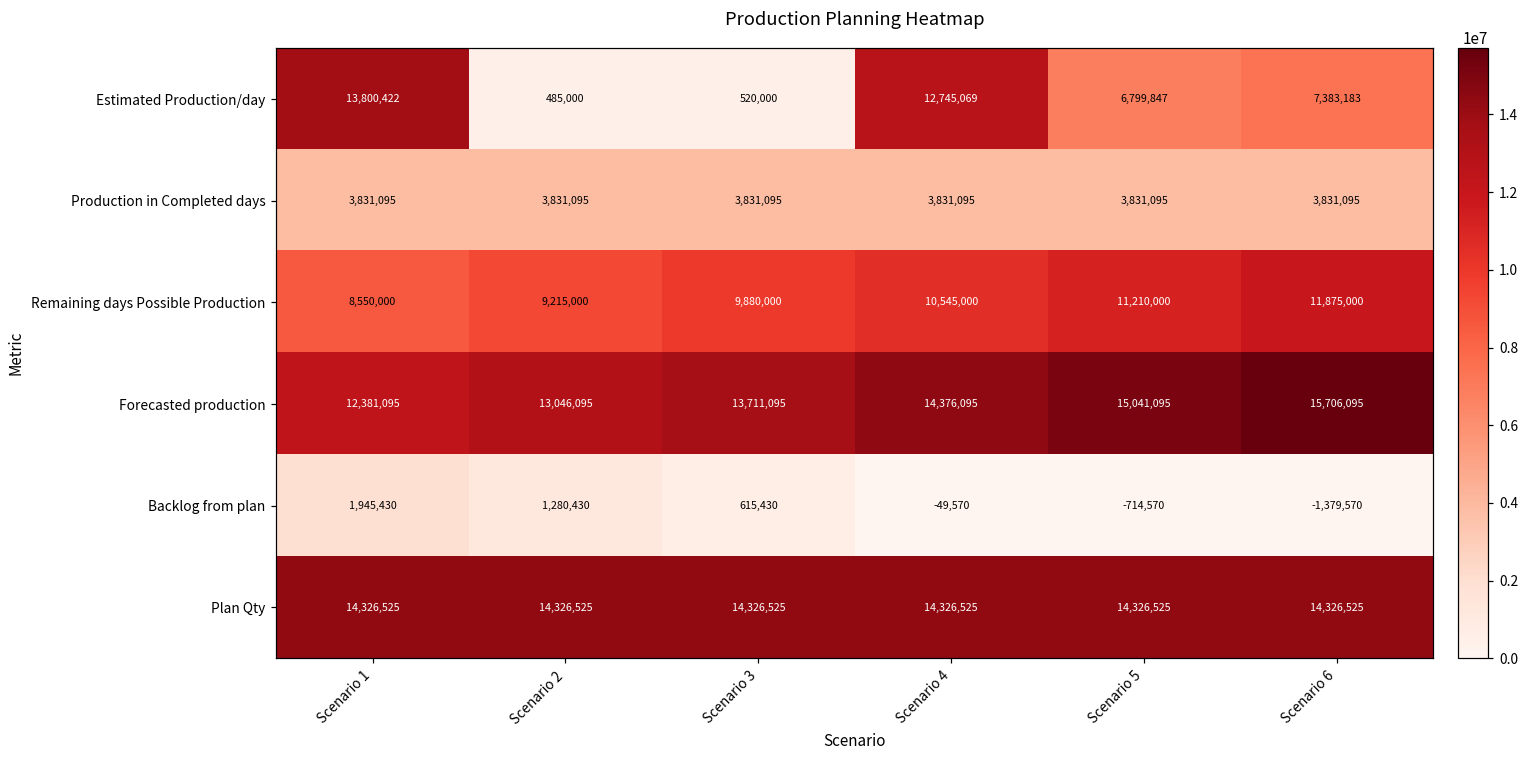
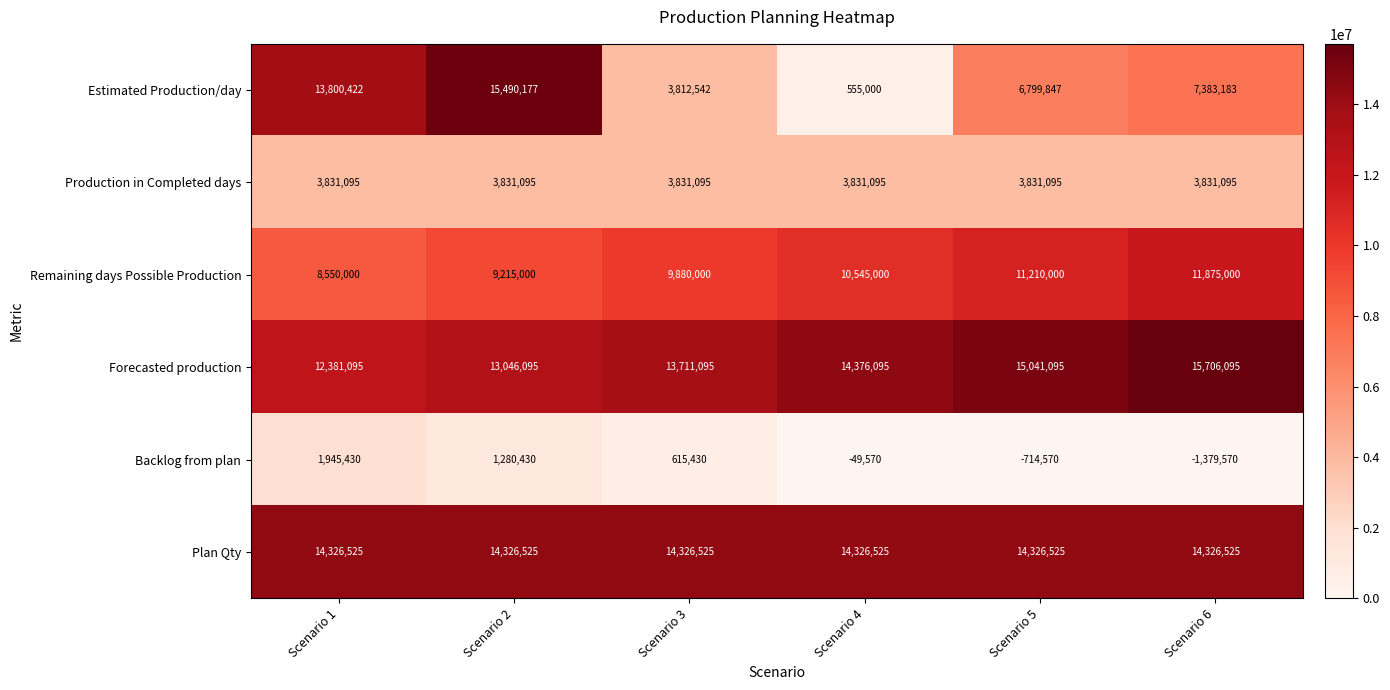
  {
    "Estimated Production/day": {
      "Scenario 1": "13,800,422",
-     "Scenario 2": "485,000",
-     "Scenario 3": "520,000",
-     "Scenario 4": "12,745,069",
+     "Scenario 2": "15,490,177",
+     "Scenario 3": "3,812,542",
+     "Scenario 4": "555,000",
      "Scenario 5": "6,799,847",
      "Scenario 6": "7,383,183"
    },
    "Production in Completed days": {
      "Scenario 1": "3,831,095",
      "Scenario 2": "3,831,095",
      "Scenario 3": "3,831,095",
      "Scenario 4": "3,831,095",
      "Scenario 5": "3,831,095",
      "Scenario 6": "3,831,095"
    },
    "Remaining days Possible Production": {
      "Scenario 1": "8,550,000",
      "Scenario 2": "9,215,000",
      "Scenario 3": "9,880,000",
      "Scenario 4": "10,545,000",
      "Scenario 5": "11,210,000",
      "Scenario 6": "11,875,000"
    },
    "Forecasted production": {
      "Scenario 1": "12,381,095",
      "Scenario 2": "13,046,095",
      "Scenario 3": "13,711,095",
      "Scenario 4": "14,376,095",
      "Scenario 5": "15,041,095",
      "Scenario 6": "15,706,095"
    },
    "Backlog from plan": {
      "Scenario 1": "1,945,430",
      "Scenario 2": "1,280,430",
      "Scenario 3": "615,430",
      "Scenario 4": "-49,570",
      "Scenario 5": "-714,570",
      "Scenario 6": "-1,379,570"
    },
    "Plan Qty": {
      "Scenario 1": "14,326,525",
      "Scenario 2": "14,326,525",
      "Scenario 3": "14,326,525",
      "Scenario 4": "14,326,525",
      "Scenario 5": "14,326,525",
      "Scenario 6": "14,326,525"
    }
  }
